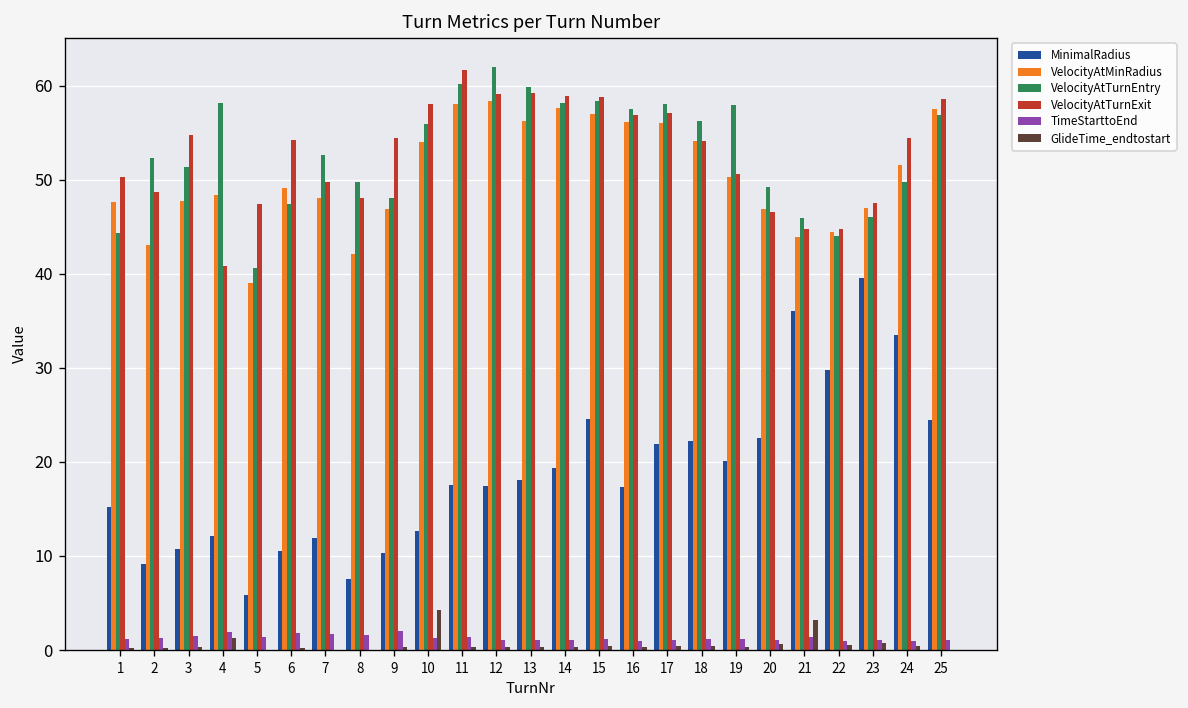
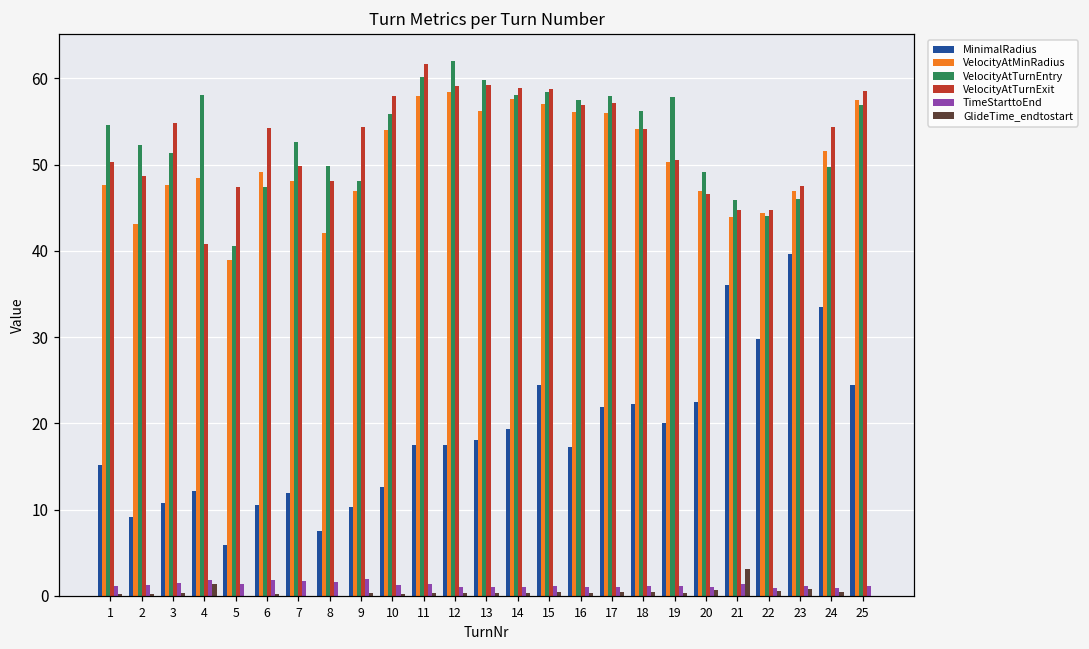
  {
    "MinimalRadius": {
      "1": 15,
      "2": 9,
      "3": 11,
      "4": 12,
      "5": 6,
      "6": 11,
      "7": 12,
      "8": 8,
      "9": 10,
      "10": 13,
      "11": 18,
      "12": 17,
      "13": 18,
      "14": 19,
      "15": 25,
      "16": 17,
      "17": 22,
      "18": 22,
      "19": 20,
      "20": 23,
      "21": 36,
      "22": 30,
      "23": 40,
      "24": 33,
      "25": 24
    },
    "VelocityAtMinRadius": {
      "1": 48,
      "2": 43,
      "3": 48,
      "4": 48,
      "5": 39,
      "6": 49,
      "7": 48,
      "8": 42,
      "9": 47,
      "10": 54,
      "11": 58,
      "12": 58,
      "13": 56,
      "14": 58,
      "15": 57,
      "16": 56,
      "17": 56,
      "18": 54,
      "19": 50,
      "20": 47,
      "21": 44,
      "22": 44,
      "23": 47,
      "24": 52,
      "25": 58
    },
    "VelocityAtTurnEntry": {
-     "1": 44,
+     "1": 55,
      "2": 52,
      "3": 51,
      "4": 58,
      "5": 41,
      "6": 47,
      "7": 53,
      "8": 50,
      "9": 48,
      "10": 56,
      "11": 60,
      "12": 62,
      "13": 60,
      "14": 58,
      "15": 58,
      "16": 58,
      "17": 58,
      "18": 56,
      "19": 58,
      "20": 49,
      "21": 46,
      "22": 44,
      "23": 46,
      "24": 50,
      "25": 57
    },
    "VelocityAtTurnExit": {
      "1": 50,
      "2": 49,
      "3": 55,
      "4": 41,
      "5": 47,
      "6": 54,
      "7": 50,
      "8": 48,
      "9": 54,
      "10": 58,
      "11": 62,
      "12": 59,
      "13": 59,
      "14": 59,
      "15": 59,
      "16": 57,
      "17": 57,
      "18": 54,
      "19": 51,
      "20": 47,
      "21": 45,
      "22": 45,
      "23": 48,
      "24": 54,
      "25": 59
    },
    "TimeStarttoEnd": {
      "1": 1,
      "2": 1,
      "3": 2,
      "4": 2,
      "5": 1,
      "6": 2,
      "7": 2,
      "8": 2,
      "9": 2,
      "10": 1,
      "11": 1,
      "12": 1,
      "13": 1,
      "14": 1,
      "15": 1,
      "16": 1,
      "17": 1,
      "18": 1,
      "19": 1,
      "20": 1,
      "21": 1,
      "22": 1,
      "23": 1,
      "24": 1,
      "25": 1
    },
    "GlideTime_endtostart": {
      "4": 1,
      "5": 0,
      "7": 0,
      "8": 0,
-     "10": 4,
+     "10": 0,
      "11": 0,
      "12": 0,
      "13": 0,
      "14": 0,
      "15": 0,
      "16": 0,
      "17": 0,
      "18": 0,
      "20": 1,
      "21": 3,
      "22": 1,
      "23": 1,
      "24": 0,
      "25": 0
    }
  }
